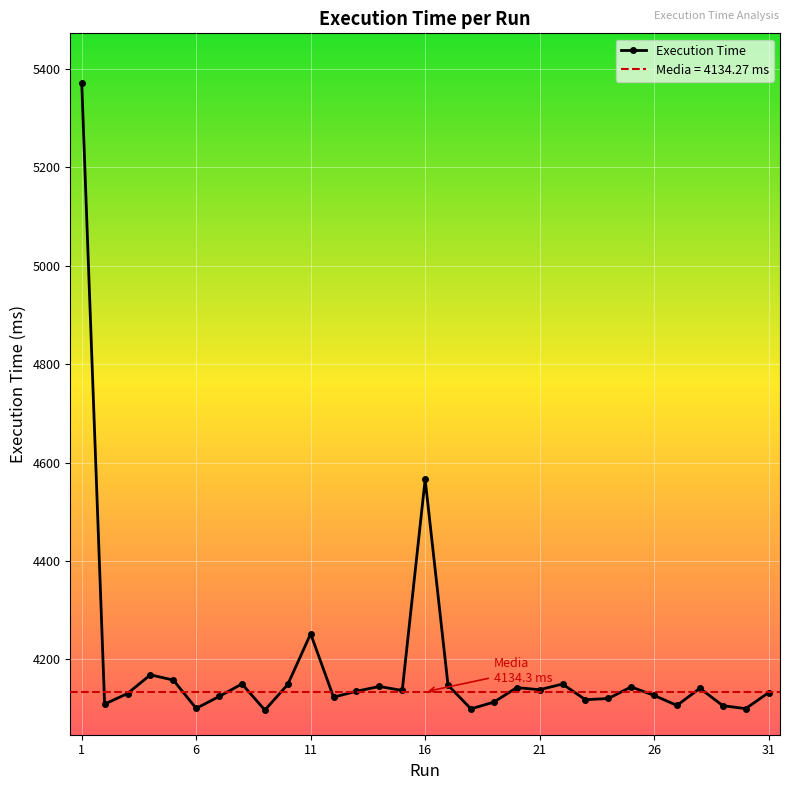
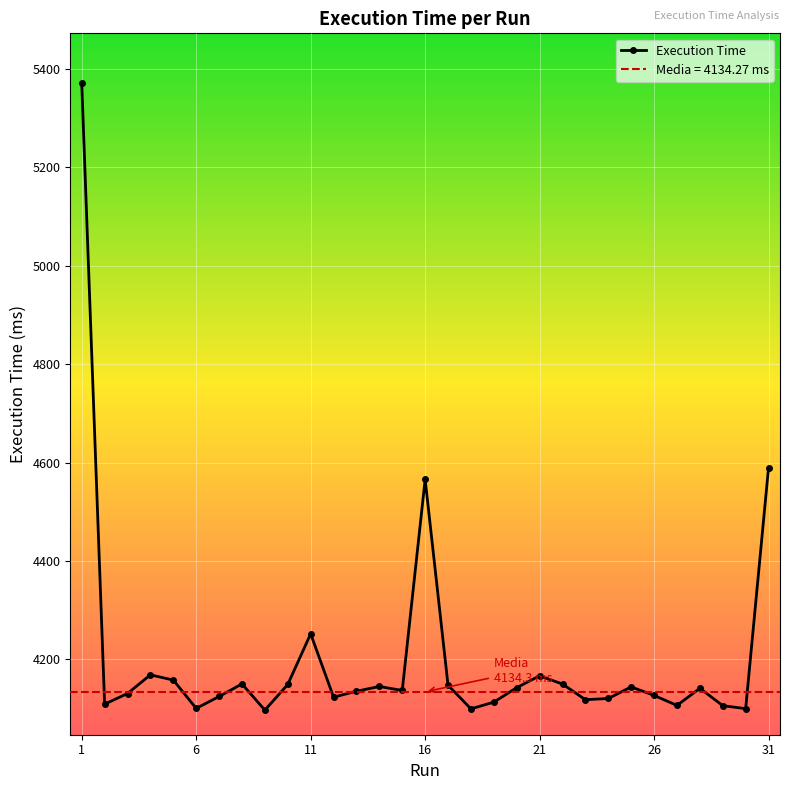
  {
    "1": 5370,
    "6": 4100,
    "11": 4250,
    "16": 4570,
-   "21": 4140,
+   "21": 4170,
    "26": 4130,
-   "31": 4130
+   "31": 4590
  }
